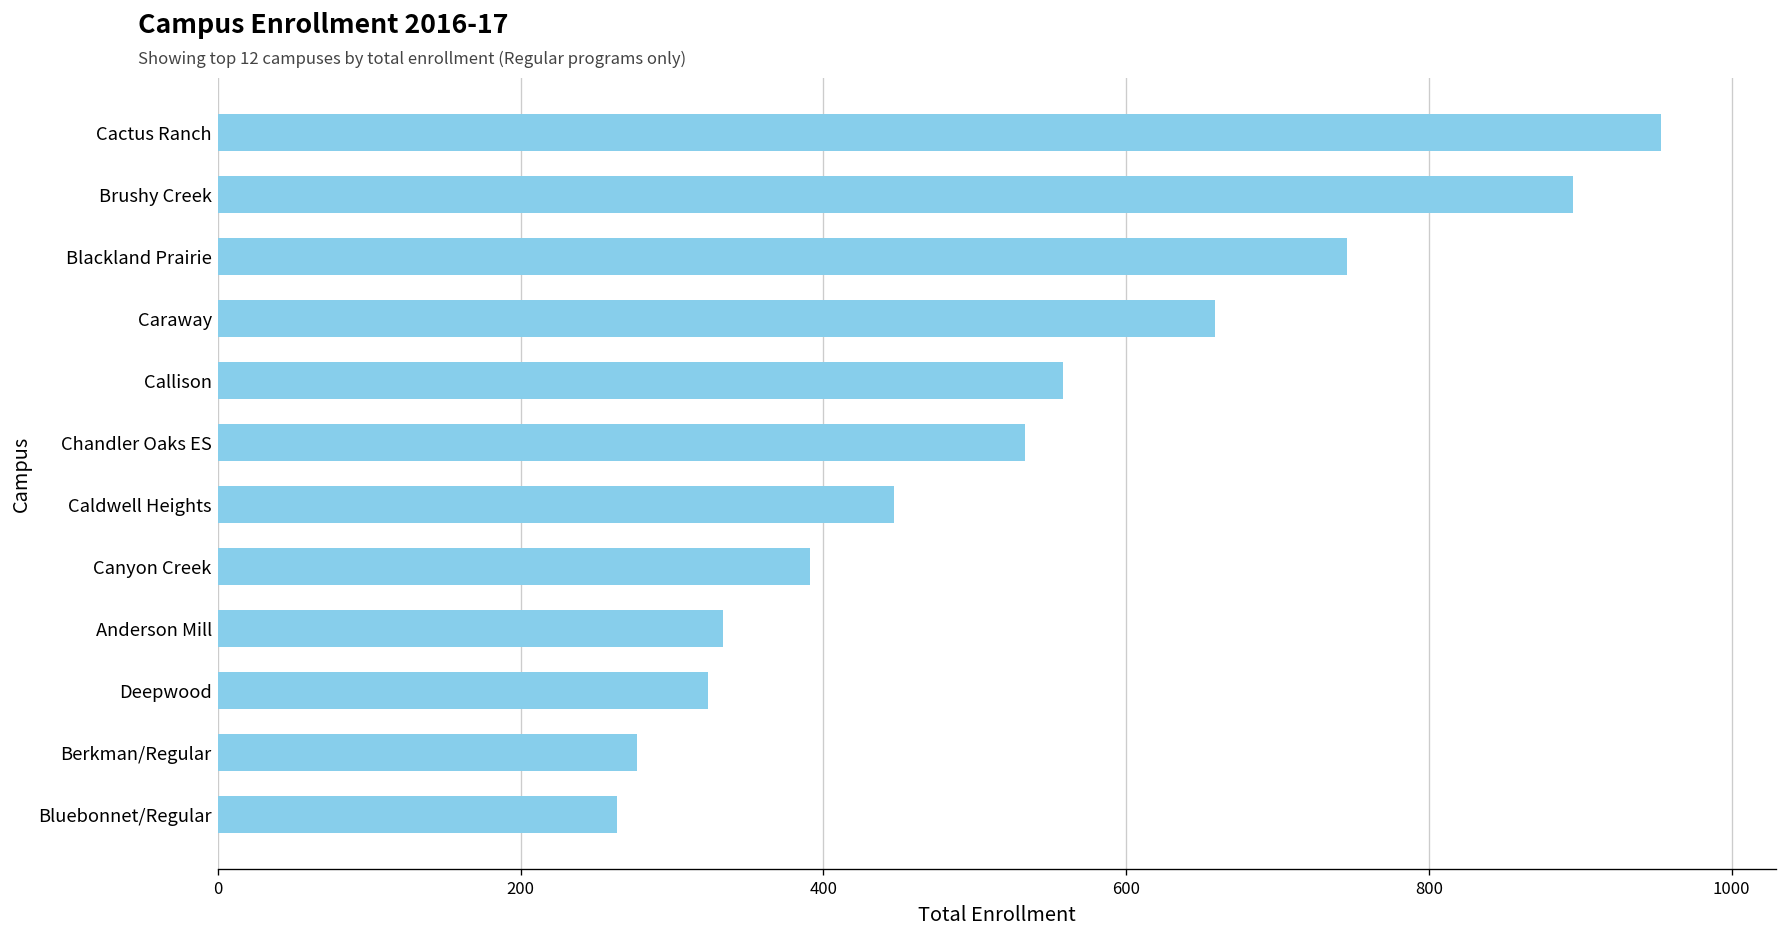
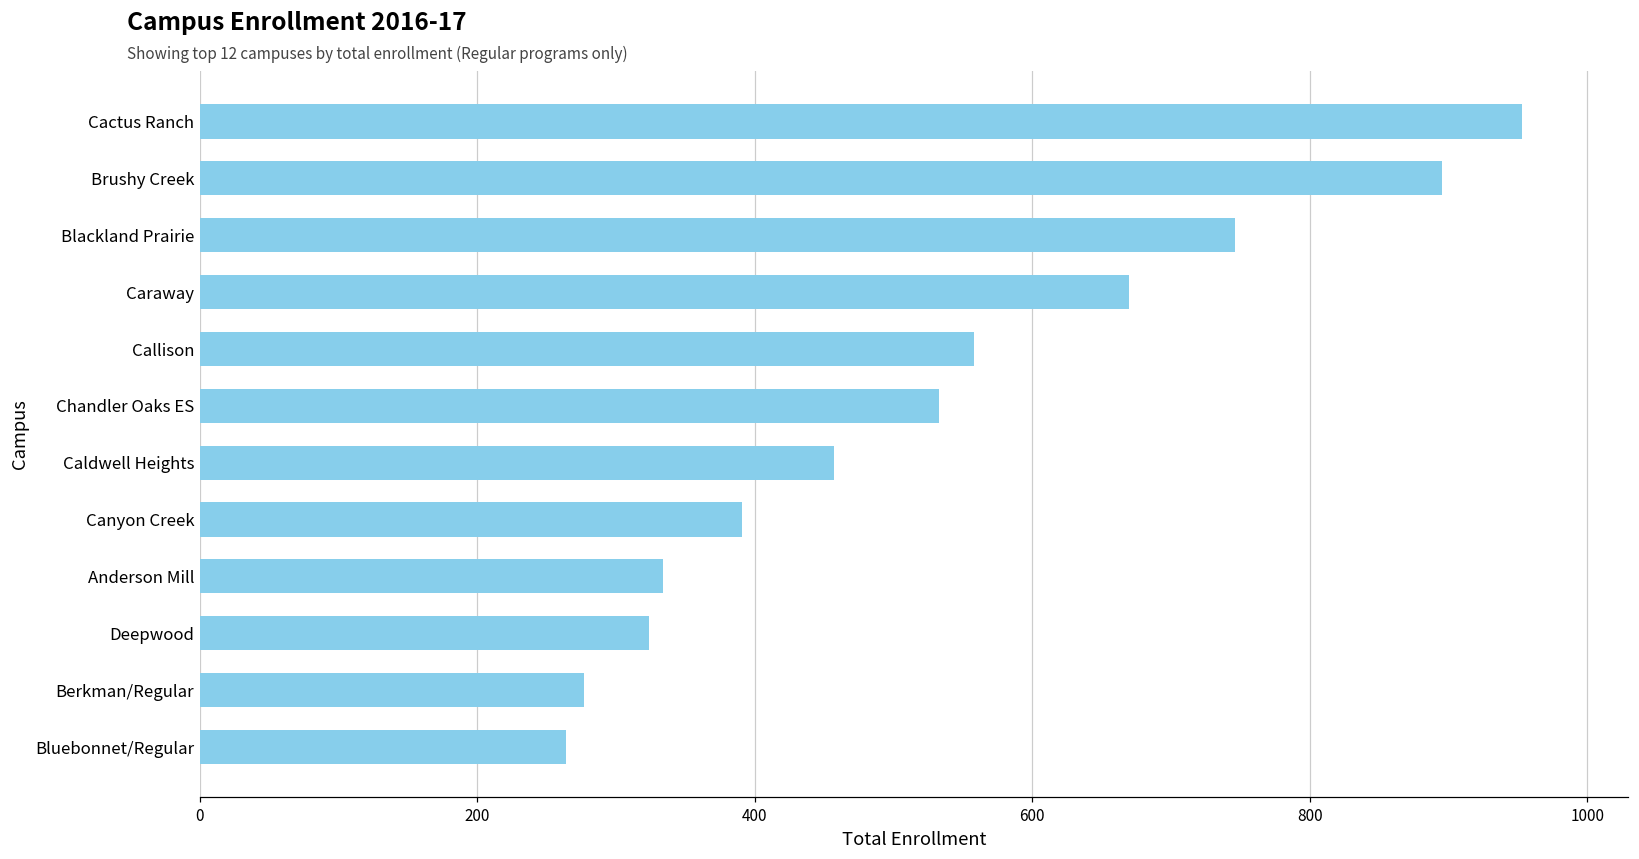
  {
    "Cactus Ranch": 953,
    "Brushy Creek": 895,
    "Blackland Prairie": 746,
-   "Caraway": 659,
+   "Caraway": 670,
    "Callison": 558,
    "Chandler Oaks ES": 533,
-   "Caldwell Heights": 447,
+   "Caldwell Heights": 457,
    "Canyon Creek": 391,
    "Anderson Mill": 334,
    "Deepwood": 324,
    "Berkman/Regular": 277,
    "Bluebonnet/Regular": 264
  }
